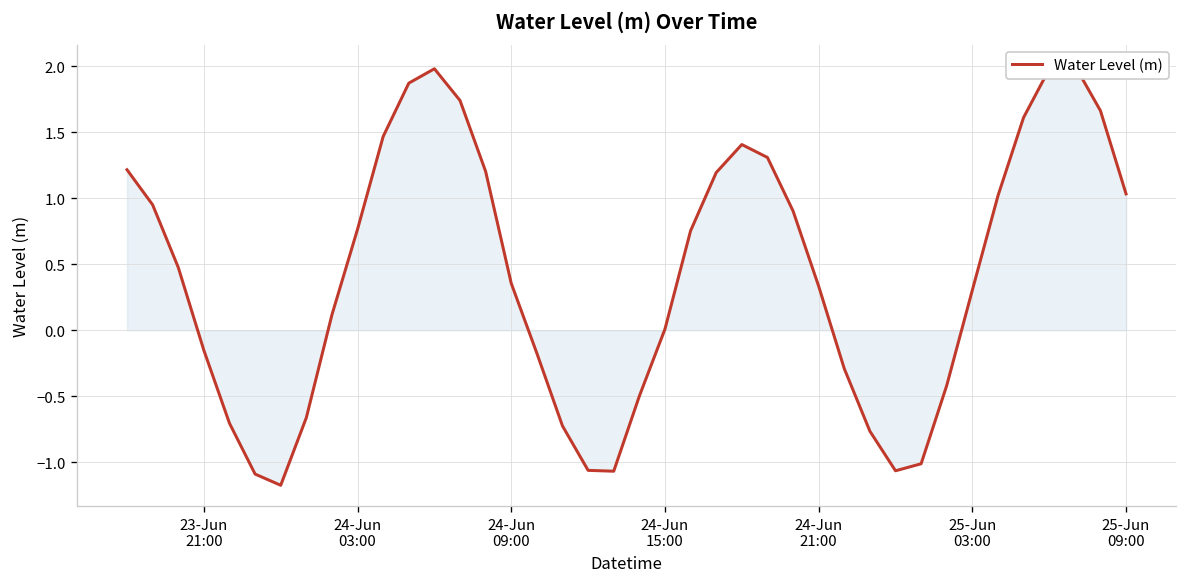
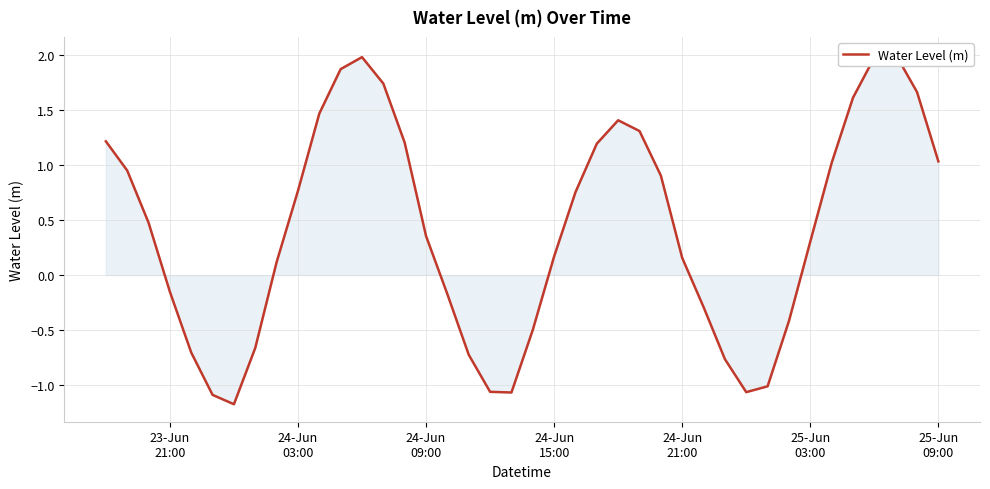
  {
    "Water Level (m)": {
      "23-Jun 21:00": -0.15,
-     "24-Jun 15:00": 0.01,
-     "24-Jun 21:00": 0.33
+     "24-Jun 15:00": 0.17,
+     "24-Jun 21:00": 0.16
    }
  }
